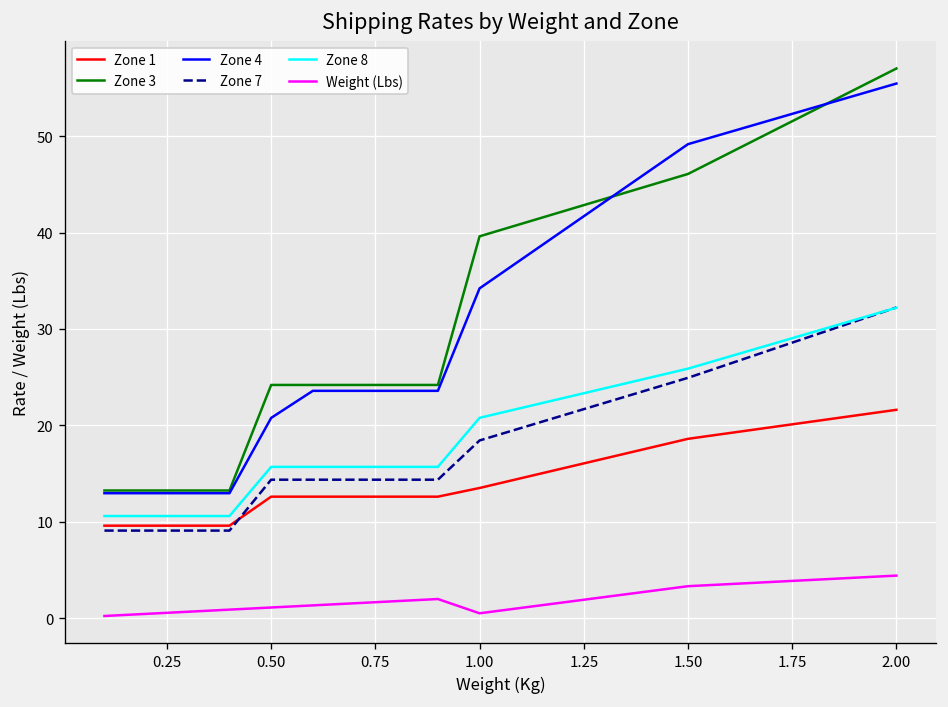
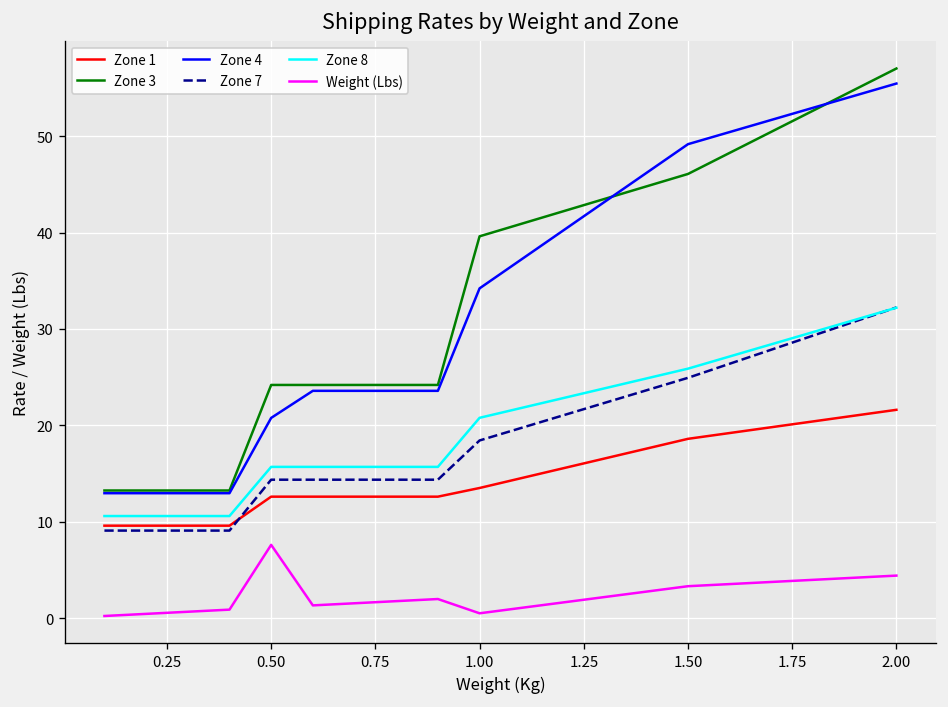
  {
    "Zone 1": {
      "0.50": 13,
      "1.00": 14,
      "1.50": 19,
      "2.00": 22
    },
    "Zone 3": {
      "0.50": 24,
      "1.00": 40,
      "1.50": 46,
      "2.00": 57
    },
    "Zone 4": {
      "0.50": 21,
      "1.00": 34,
      "1.50": 49,
      "2.00": 55
    },
    "Zone 7": {
      "0.50": 14,
      "1.00": 18,
      "1.50": 25
    },
    "Zone 8": {
      "0.50": 16,
      "1.00": 21,
      "1.50": 26
    },
    "Weight (Lbs)": {
-     "0.50": 1,
+     "0.50": 8,
      "1.00": 1,
      "1.50": 3,
      "2.00": 4
    }
  }
